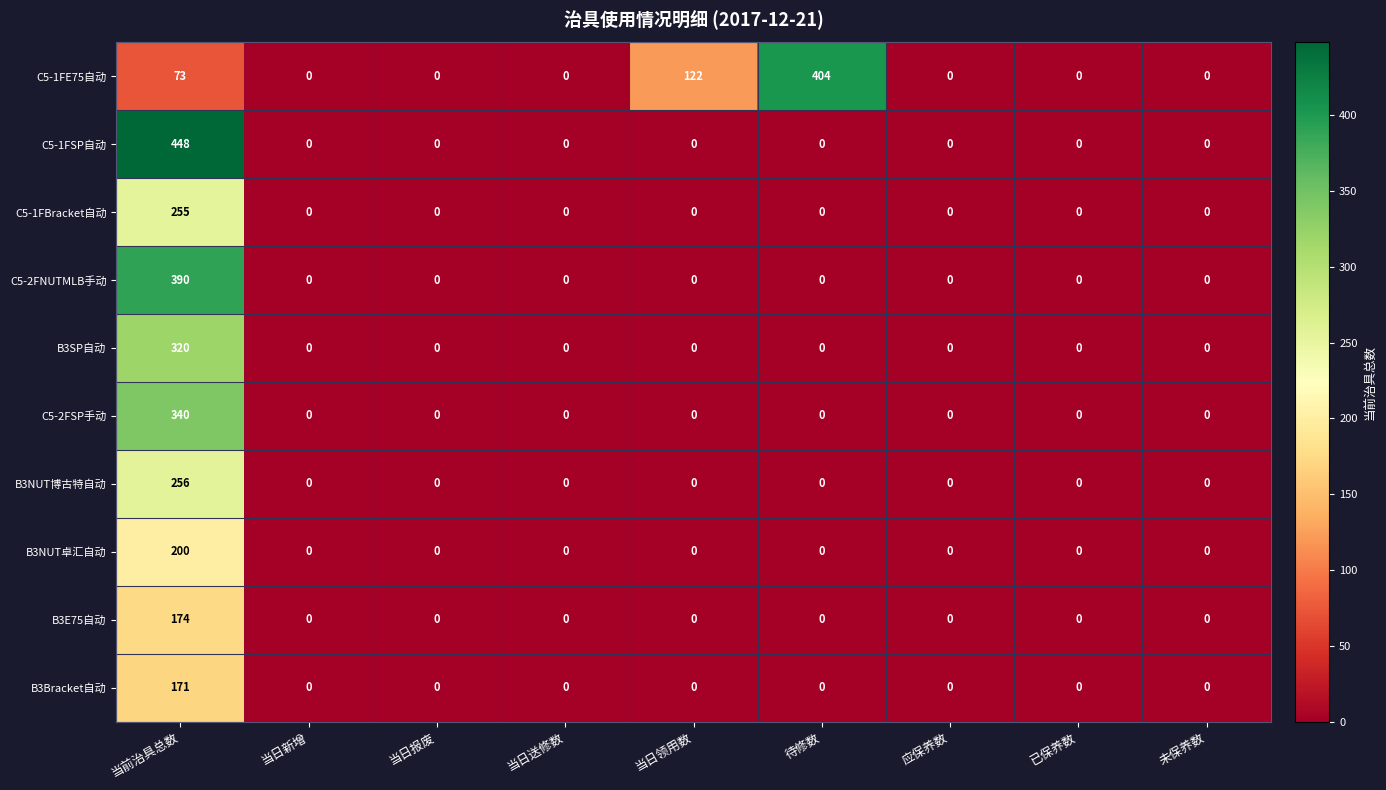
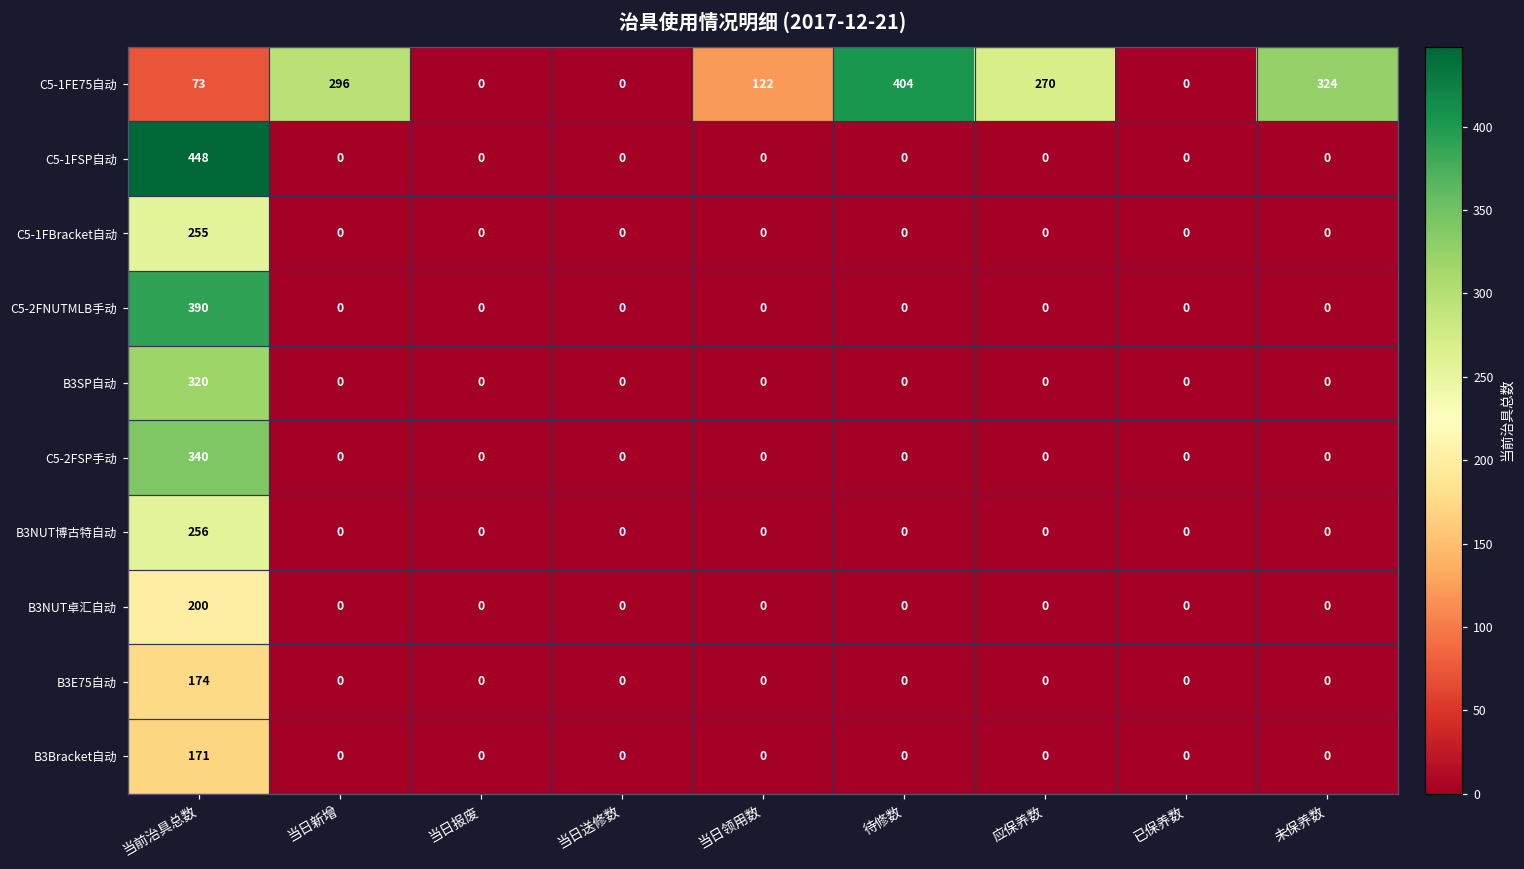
  {
    "C5-1FE75自动": {
      "当前治具总数": 73,
-     "当日新增": 0,
+     "当日新增": 296,
      "当日报废": 0,
      "当日送修数": 0,
      "当日领用数": 122,
      "待修数": 404,
-     "应保养数": 0,
+     "应保养数": 270,
      "已保养数": 0,
-     "未保养数": 0
+     "未保养数": 324
    },
    "C5-1FSP自动": {
      "当前治具总数": 448,
      "当日新增": 0,
      "当日报废": 0,
      "当日送修数": 0,
      "当日领用数": 0,
      "待修数": 0,
      "应保养数": 0,
      "已保养数": 0,
      "未保养数": 0
    },
    "C5-1FBracket自动": {
      "当前治具总数": 255,
      "当日新增": 0,
      "当日报废": 0,
      "当日送修数": 0,
      "当日领用数": 0,
      "待修数": 0,
      "应保养数": 0,
      "已保养数": 0,
      "未保养数": 0
    },
    "C5-2FNUTMLB手动": {
      "当前治具总数": 390,
      "当日新增": 0,
      "当日报废": 0,
      "当日送修数": 0,
      "当日领用数": 0,
      "待修数": 0,
      "应保养数": 0,
      "已保养数": 0,
      "未保养数": 0
    },
    "B3SP自动": {
      "当前治具总数": 320,
      "当日新增": 0,
      "当日报废": 0,
      "当日送修数": 0,
      "当日领用数": 0,
      "待修数": 0,
      "应保养数": 0,
      "已保养数": 0,
      "未保养数": 0
    },
    "C5-2FSP手动": {
      "当前治具总数": 340,
      "当日新增": 0,
      "当日报废": 0,
      "当日送修数": 0,
      "当日领用数": 0,
      "待修数": 0,
      "应保养数": 0,
      "已保养数": 0,
      "未保养数": 0
    },
    "B3NUT博古特自动": {
      "当前治具总数": 256,
      "当日新增": 0,
      "当日报废": 0,
      "当日送修数": 0,
      "当日领用数": 0,
      "待修数": 0,
      "应保养数": 0,
      "已保养数": 0,
      "未保养数": 0
    },
    "B3NUT卓汇自动": {
      "当前治具总数": 200,
      "当日新增": 0,
      "当日报废": 0,
      "当日送修数": 0,
      "当日领用数": 0,
      "待修数": 0,
      "应保养数": 0,
      "已保养数": 0,
      "未保养数": 0
    },
    "B3E75自动": {
      "当前治具总数": 174,
      "当日新增": 0,
      "当日报废": 0,
      "当日送修数": 0,
      "当日领用数": 0,
      "待修数": 0,
      "应保养数": 0,
      "已保养数": 0,
      "未保养数": 0
    },
    "B3Bracket自动": {
      "当前治具总数": 171,
      "当日新增": 0,
      "当日报废": 0,
      "当日送修数": 0,
      "当日领用数": 0,
      "待修数": 0,
      "应保养数": 0,
      "已保养数": 0,
      "未保养数": 0
    }
  }
